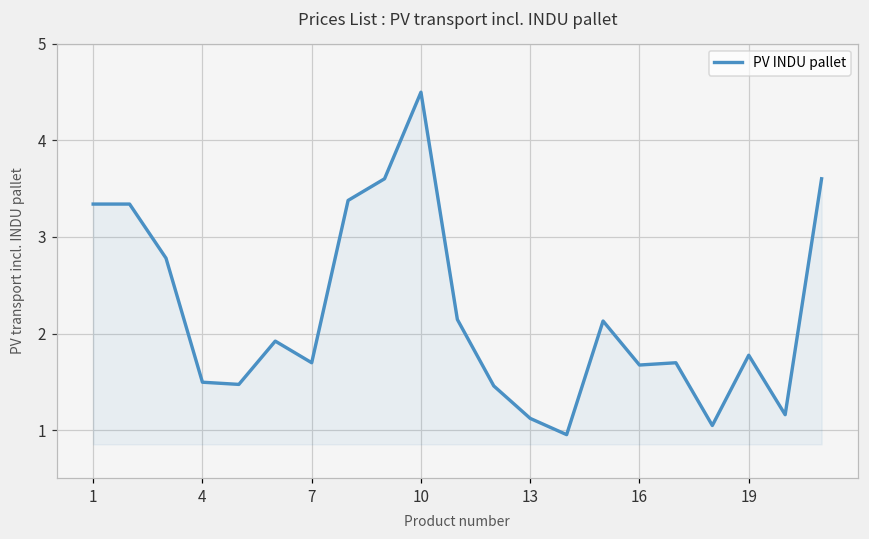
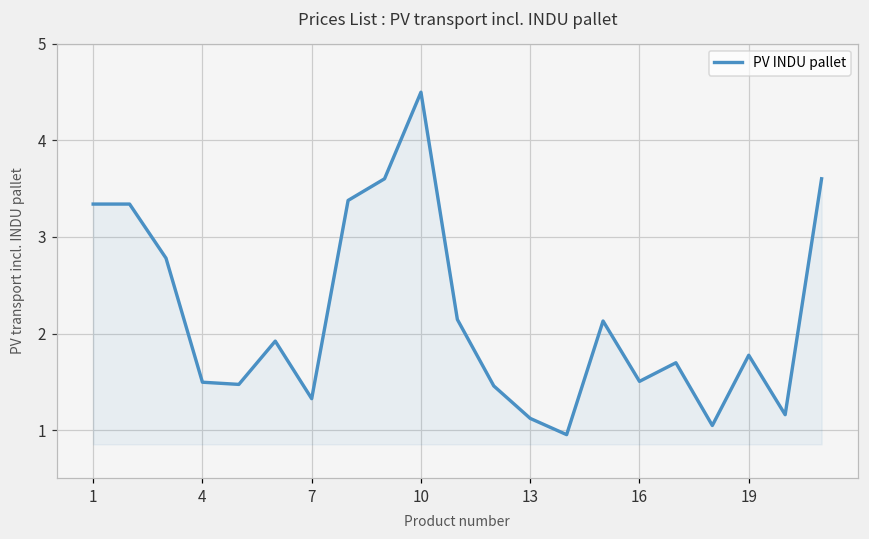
  {
    "1": 3.3,
    "4": 1.5,
-   "7": 1.7,
+   "7": 1.3,
    "10": 4.5,
    "13": 1.1,
-   "16": 1.7,
+   "16": 1.5,
    "19": 1.8
  }
